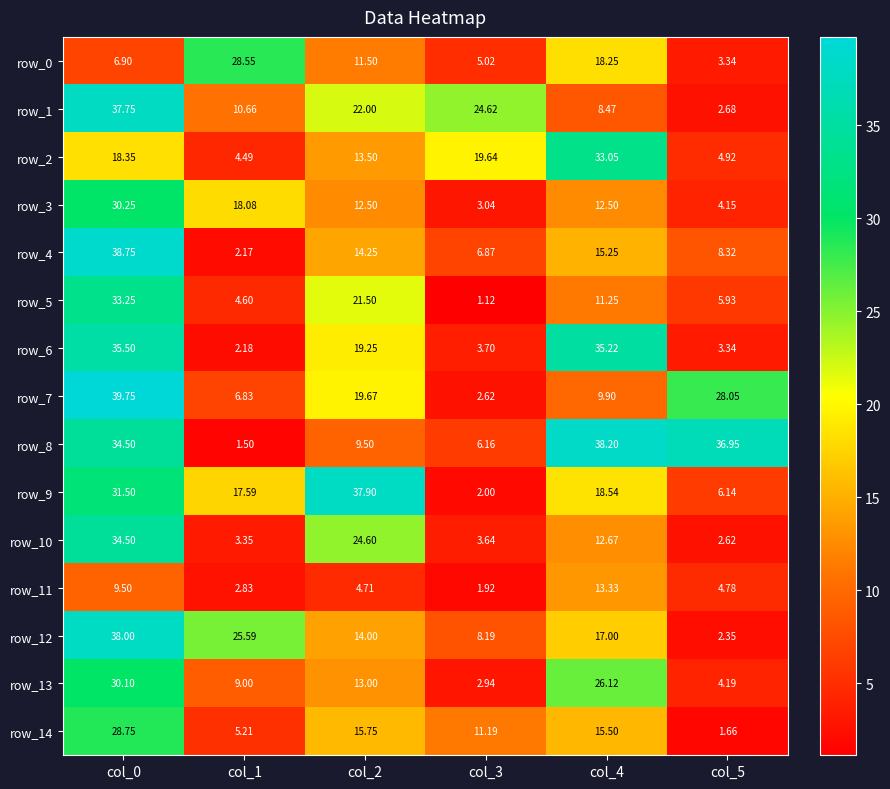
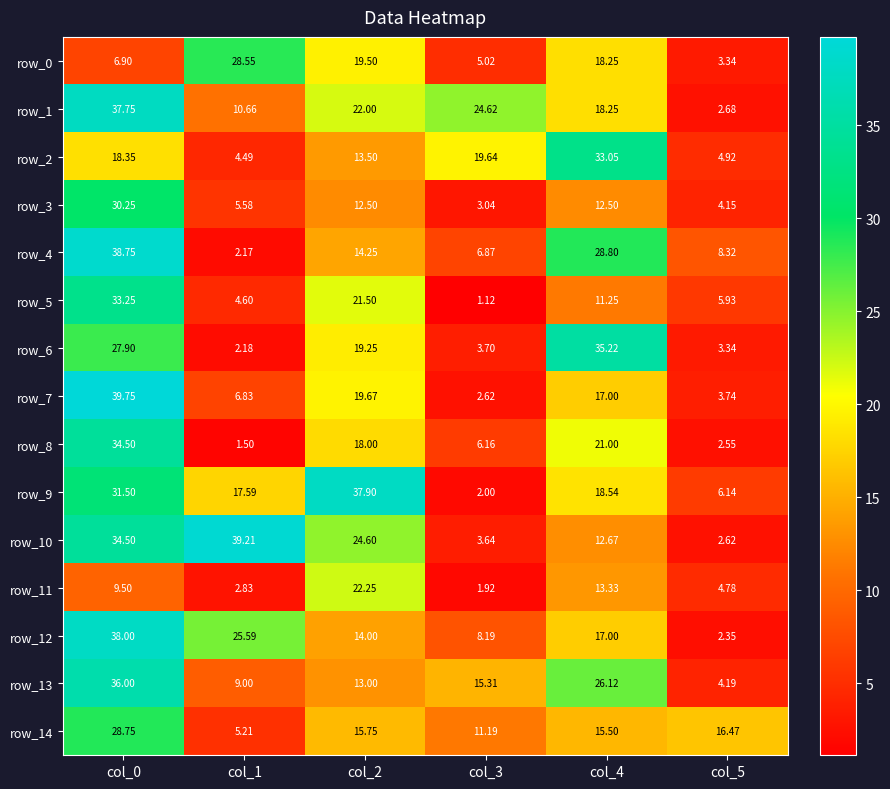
  {
    "row_0": {
      "col_0": 6.90,
      "col_1": 28.55,
-     "col_2": 11.50,
+     "col_2": 19.50,
      "col_3": 5.02,
      "col_4": 18.25,
      "col_5": 3.34
    },
    "row_1": {
      "col_0": 37.75,
      "col_1": 10.66,
      "col_2": 22.00,
      "col_3": 24.62,
-     "col_4": 8.47,
+     "col_4": 18.25,
      "col_5": 2.68
    },
    "row_2": {
      "col_0": 18.35,
      "col_1": 4.49,
      "col_2": 13.50,
      "col_3": 19.64,
      "col_4": 33.05,
      "col_5": 4.92
    },
    "row_3": {
      "col_0": 30.25,
-     "col_1": 18.08,
+     "col_1": 5.58,
      "col_2": 12.50,
      "col_3": 3.04,
      "col_4": 12.50,
      "col_5": 4.15
    },
    "row_4": {
      "col_0": 38.75,
      "col_1": 2.17,
      "col_2": 14.25,
      "col_3": 6.87,
-     "col_4": 15.25,
+     "col_4": 28.80,
      "col_5": 8.32
    },
    "row_5": {
      "col_0": 33.25,
      "col_1": 4.60,
      "col_2": 21.50,
      "col_3": 1.12,
      "col_4": 11.25,
      "col_5": 5.93
    },
    "row_6": {
-     "col_0": 35.50,
+     "col_0": 27.90,
      "col_1": 2.18,
      "col_2": 19.25,
      "col_3": 3.70,
      "col_4": 35.22,
      "col_5": 3.34
    },
    "row_7": {
      "col_0": 39.75,
      "col_1": 6.83,
      "col_2": 19.67,
      "col_3": 2.62,
-     "col_4": 9.90,
-     "col_5": 28.05
+     "col_4": 17.00,
+     "col_5": 3.74
    },
    "row_8": {
      "col_0": 34.50,
      "col_1": 1.50,
-     "col_2": 9.50,
+     "col_2": 18.00,
      "col_3": 6.16,
-     "col_4": 38.20,
-     "col_5": 36.95
+     "col_4": 21.00,
+     "col_5": 2.55
    },
    "row_9": {
      "col_0": 31.50,
      "col_1": 17.59,
      "col_2": 37.90,
      "col_3": 2.00,
      "col_4": 18.54,
      "col_5": 6.14
    },
    "row_10": {
      "col_0": 34.50,
-     "col_1": 3.35,
+     "col_1": 39.21,
      "col_2": 24.60,
      "col_3": 3.64,
      "col_4": 12.67,
      "col_5": 2.62
    },
    "row_11": {
      "col_0": 9.50,
      "col_1": 2.83,
-     "col_2": 4.71,
+     "col_2": 22.25,
      "col_3": 1.92,
      "col_4": 13.33,
      "col_5": 4.78
    },
    "row_12": {
      "col_0": 38.00,
      "col_1": 25.59,
      "col_2": 14.00,
      "col_3": 8.19,
      "col_4": 17.00,
      "col_5": 2.35
    },
    "row_13": {
-     "col_0": 30.10,
+     "col_0": 36.00,
      "col_1": 9.00,
      "col_2": 13.00,
-     "col_3": 2.94,
+     "col_3": 15.31,
      "col_4": 26.12,
      "col_5": 4.19
    },
    "row_14": {
      "col_0": 28.75,
      "col_1": 5.21,
      "col_2": 15.75,
      "col_3": 11.19,
      "col_4": 15.50,
-     "col_5": 1.66
+     "col_5": 16.47
    }
  }
